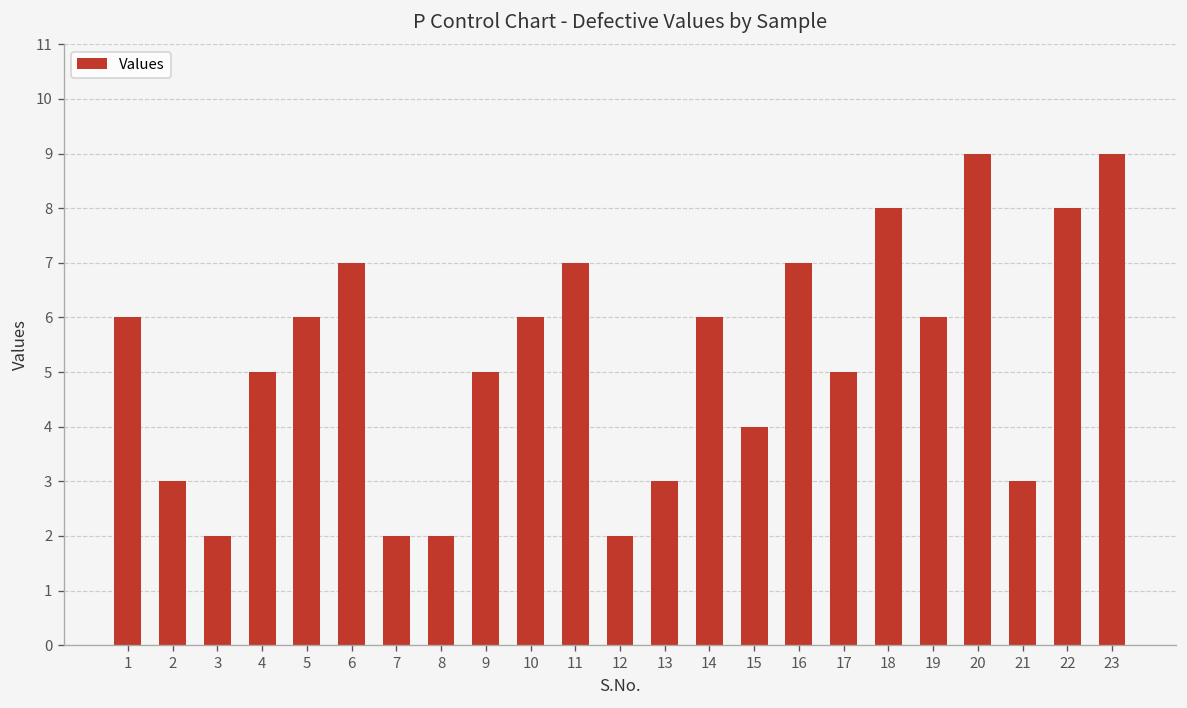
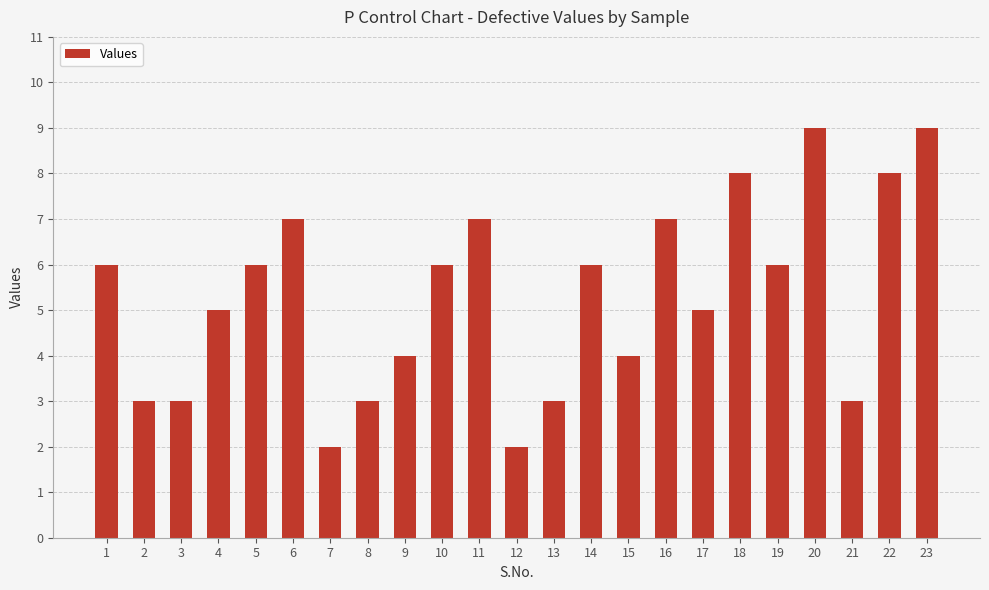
  {
    "1": 6,
    "2": 3,
-   "3": 2,
+   "3": 3,
    "4": 5,
    "5": 6,
    "6": 7,
    "7": 2,
-   "8": 2,
-   "9": 5,
+   "8": 3,
+   "9": 4,
    "10": 6,
    "11": 7,
    "12": 2,
    "13": 3,
    "14": 6,
    "15": 4,
    "16": 7,
    "17": 5,
    "18": 8,
    "19": 6,
    "20": 9,
    "21": 3,
    "22": 8,
    "23": 9
  }
